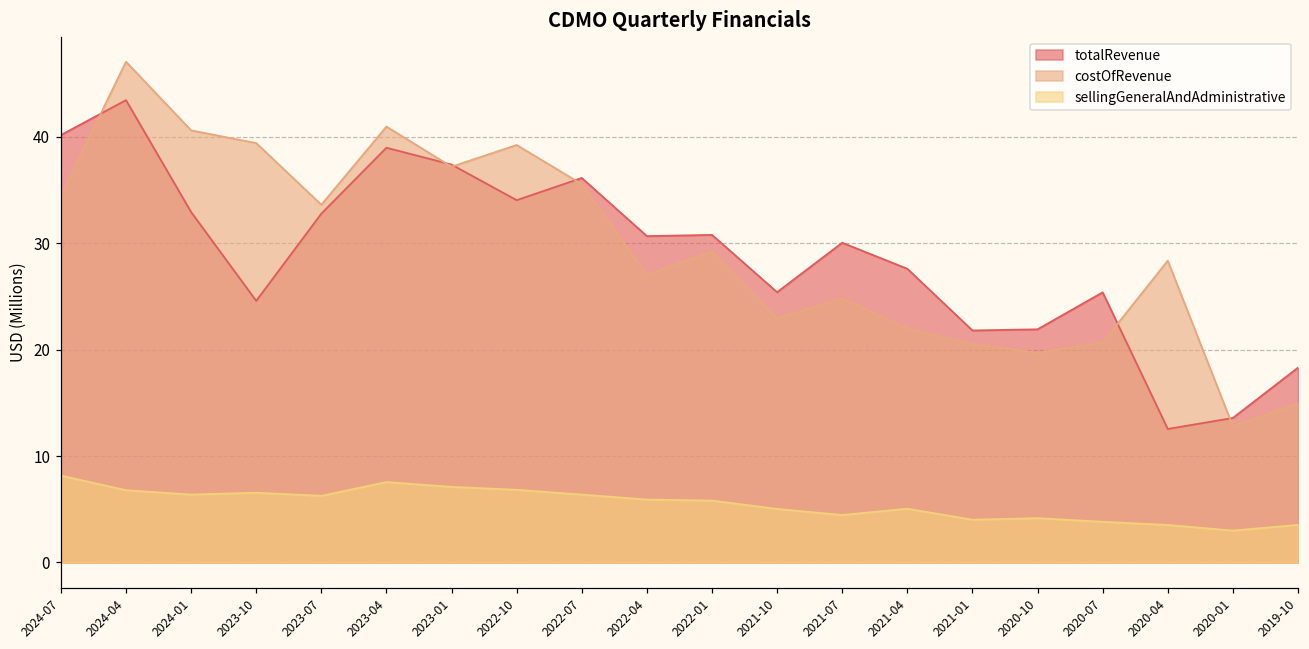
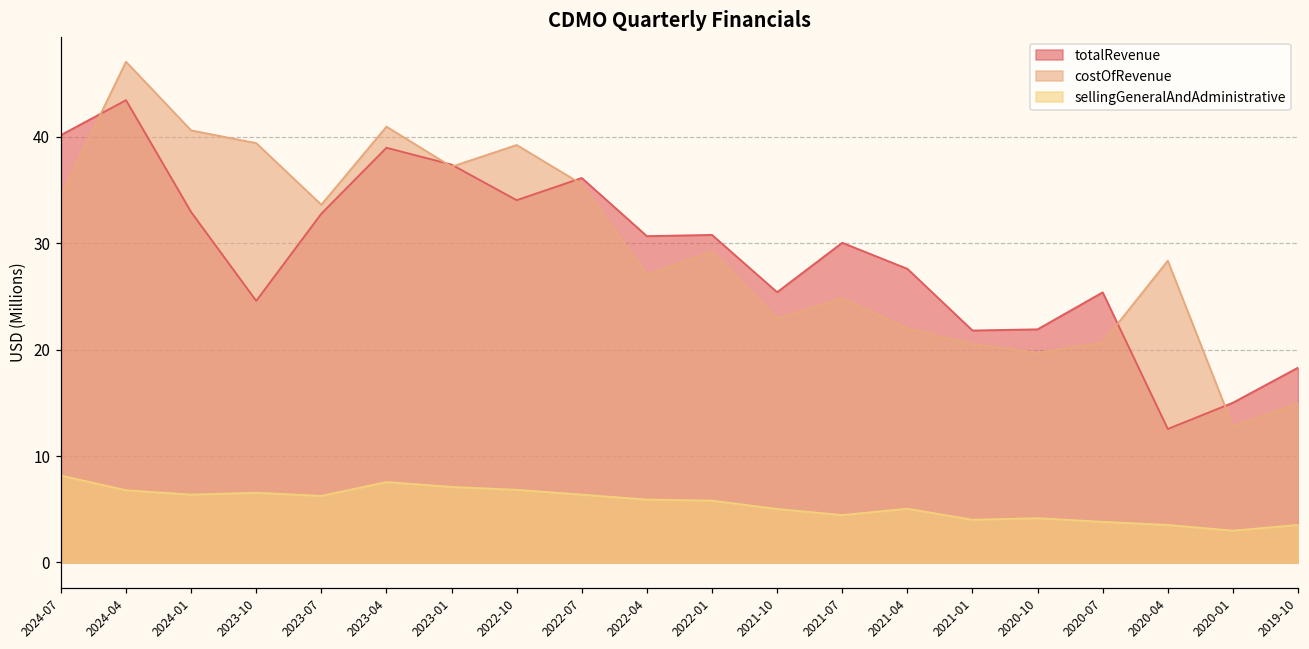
  {
    "totalRevenue": {
      "2024-07": 40,
      "2024-04": 43,
      "2024-01": 33,
      "2023-10": 25,
      "2023-07": 33,
      "2023-04": 39,
      "2022-10": 34,
      "2022-07": 36,
      "2022-04": 31,
      "2022-01": 31,
      "2021-10": 25,
      "2021-07": 30,
      "2021-04": 28,
      "2021-01": 22,
      "2020-10": 22,
      "2020-07": 25,
      "2020-04": 13,
-     "2020-01": 14,
+     "2020-01": 15,
      "2019-10": 18
    }
  }
